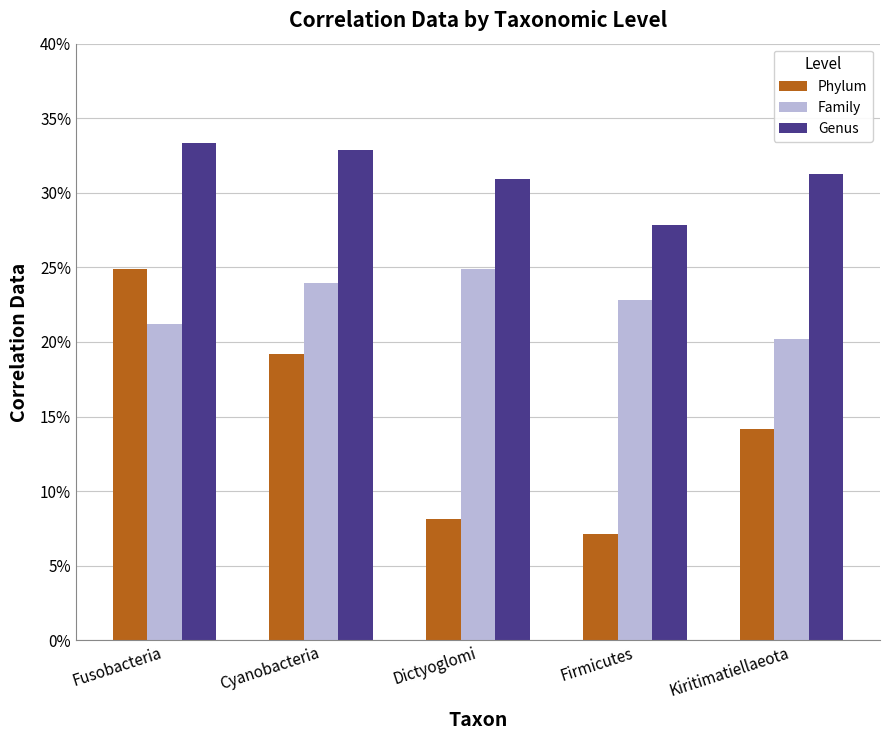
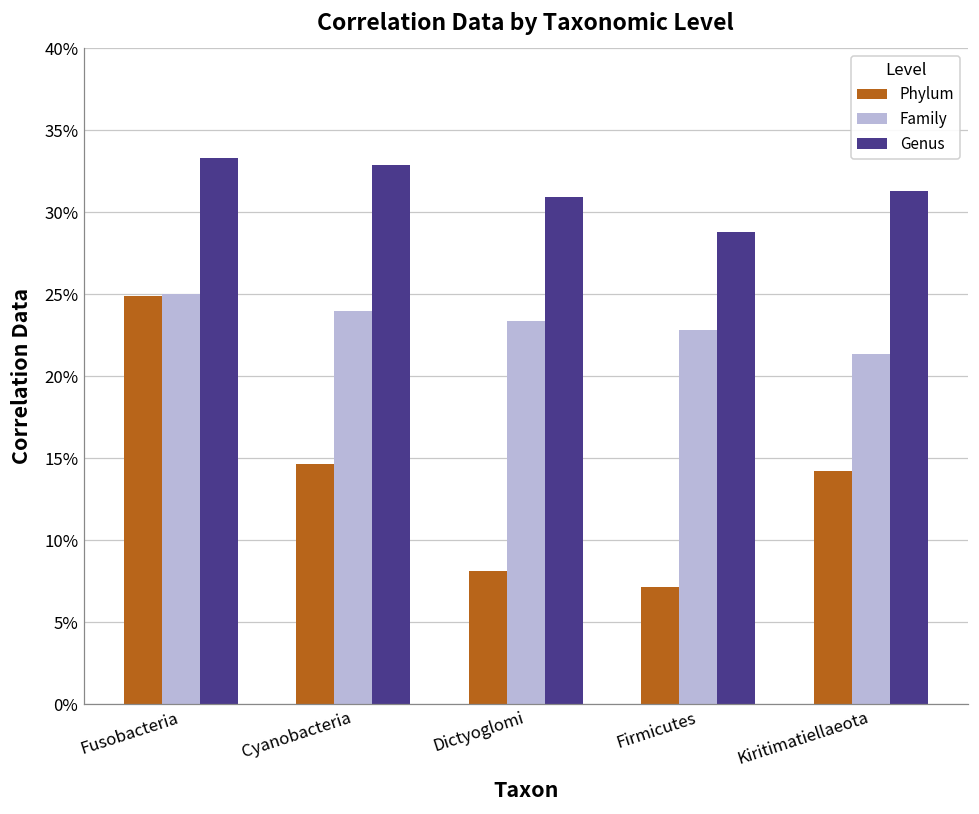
  {
    "Phylum": {
      "Fusobacteria": "24.9%",
-     "Cyanobacteria": "19.2%",
+     "Cyanobacteria": "14.7%",
      "Dictyoglomi": "8.1%",
      "Firmicutes": "7.1%",
      "Kiritimatiellaeota": "14.2%"
    },
    "Family": {
-     "Fusobacteria": "21.2%",
+     "Fusobacteria": "25.0%",
      "Cyanobacteria": "24.0%",
-     "Dictyoglomi": "24.9%",
+     "Dictyoglomi": "23.4%",
      "Firmicutes": "22.8%",
-     "Kiritimatiellaeota": "20.2%"
+     "Kiritimatiellaeota": "21.3%"
    },
    "Genus": {
      "Fusobacteria": "33.3%",
      "Cyanobacteria": "32.9%",
      "Dictyoglomi": "30.9%",
-     "Firmicutes": "27.8%",
+     "Firmicutes": "28.8%",
      "Kiritimatiellaeota": "31.3%"
    }
  }
